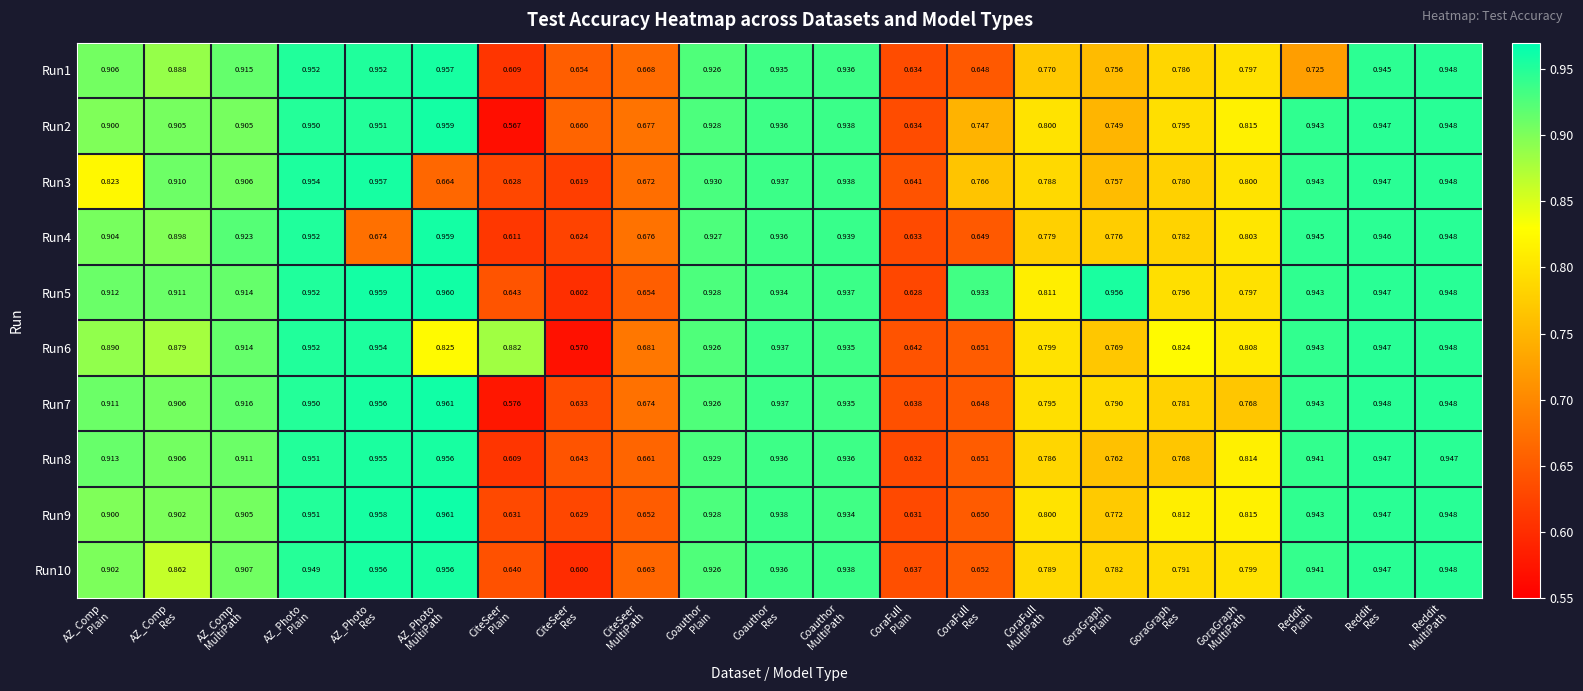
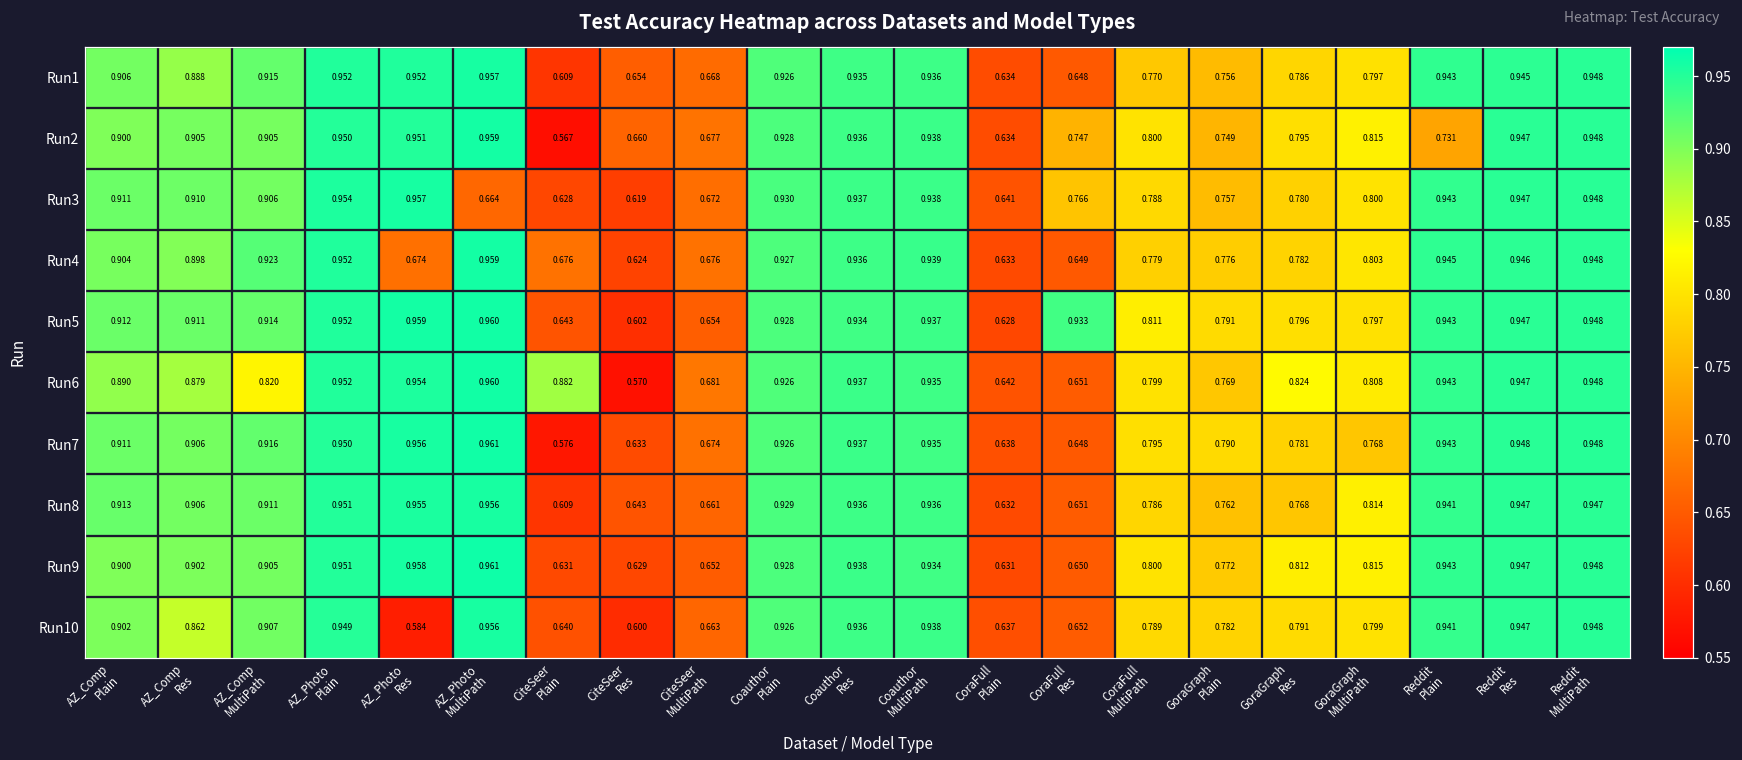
  {
    "Run1": {
      "AZ_Comp Plain": 0.906,
      "AZ_Comp Res": 0.888,
      "AZ_Comp MultiPath": 0.915,
      "AZ_Photo Plain": 0.952,
      "AZ_Photo Res": 0.952,
      "AZ_Photo MultiPath": 0.957,
      "CiteSeer Plain": 0.609,
      "CiteSeer Res": 0.654,
      "CiteSeer MultiPath": 0.668,
      "Coauthor Plain": 0.926,
      "Coauthor Res": 0.935,
      "Coauthor MultiPath": 0.936,
      "CoraFull Plain": 0.634,
      "CoraFull Res": 0.648,
      "CoraFull MultiPath": 0.770,
      "GoraGraph Plain": 0.756,
      "GoraGraph Res": 0.786,
      "GoraGraph MultiPath": 0.797,
-     "Reddit Plain": 0.725,
+     "Reddit Plain": 0.943,
      "Reddit Res": 0.945,
      "Reddit MultiPath": 0.948
    },
    "Run2": {
      "AZ_Comp Plain": 0.900,
      "AZ_Comp Res": 0.905,
      "AZ_Comp MultiPath": 0.905,
      "AZ_Photo Plain": 0.950,
      "AZ_Photo Res": 0.951,
      "AZ_Photo MultiPath": 0.959,
      "CiteSeer Plain": 0.567,
      "CiteSeer Res": 0.660,
      "CiteSeer MultiPath": 0.677,
      "Coauthor Plain": 0.928,
      "Coauthor Res": 0.936,
      "Coauthor MultiPath": 0.938,
      "CoraFull Plain": 0.634,
      "CoraFull Res": 0.747,
      "CoraFull MultiPath": 0.800,
      "GoraGraph Plain": 0.749,
      "GoraGraph Res": 0.795,
      "GoraGraph MultiPath": 0.815,
-     "Reddit Plain": 0.943,
+     "Reddit Plain": 0.731,
      "Reddit Res": 0.947,
      "Reddit MultiPath": 0.948
    },
    "Run3": {
-     "AZ_Comp Plain": 0.823,
+     "AZ_Comp Plain": 0.911,
      "AZ_Comp Res": 0.910,
      "AZ_Comp MultiPath": 0.906,
      "AZ_Photo Plain": 0.954,
      "AZ_Photo Res": 0.957,
      "AZ_Photo MultiPath": 0.664,
      "CiteSeer Plain": 0.628,
      "CiteSeer Res": 0.619,
      "CiteSeer MultiPath": 0.672,
      "Coauthor Plain": 0.930,
      "Coauthor Res": 0.937,
      "Coauthor MultiPath": 0.938,
      "CoraFull Plain": 0.641,
      "CoraFull Res": 0.766,
      "CoraFull MultiPath": 0.788,
      "GoraGraph Plain": 0.757,
      "GoraGraph Res": 0.780,
      "GoraGraph MultiPath": 0.800,
      "Reddit Plain": 0.943,
      "Reddit Res": 0.947,
      "Reddit MultiPath": 0.948
    },
    "Run4": {
      "AZ_Comp Plain": 0.904,
      "AZ_Comp Res": 0.898,
      "AZ_Comp MultiPath": 0.923,
      "AZ_Photo Plain": 0.952,
      "AZ_Photo Res": 0.674,
      "AZ_Photo MultiPath": 0.959,
-     "CiteSeer Plain": 0.611,
+     "CiteSeer Plain": 0.676,
      "CiteSeer Res": 0.624,
      "CiteSeer MultiPath": 0.676,
      "Coauthor Plain": 0.927,
      "Coauthor Res": 0.936,
      "Coauthor MultiPath": 0.939,
      "CoraFull Plain": 0.633,
      "CoraFull Res": 0.649,
      "CoraFull MultiPath": 0.779,
      "GoraGraph Plain": 0.776,
      "GoraGraph Res": 0.782,
      "GoraGraph MultiPath": 0.803,
      "Reddit Plain": 0.945,
      "Reddit Res": 0.946,
      "Reddit MultiPath": 0.948
    },
    "Run5": {
      "AZ_Comp Plain": 0.912,
      "AZ_Comp Res": 0.911,
      "AZ_Comp MultiPath": 0.914,
      "AZ_Photo Plain": 0.952,
      "AZ_Photo Res": 0.959,
      "AZ_Photo MultiPath": 0.960,
      "CiteSeer Plain": 0.643,
      "CiteSeer Res": 0.602,
      "CiteSeer MultiPath": 0.654,
      "Coauthor Plain": 0.928,
      "Coauthor Res": 0.934,
      "Coauthor MultiPath": 0.937,
      "CoraFull Plain": 0.628,
      "CoraFull Res": 0.933,
      "CoraFull MultiPath": 0.811,
-     "GoraGraph Plain": 0.956,
+     "GoraGraph Plain": 0.791,
      "GoraGraph Res": 0.796,
      "GoraGraph MultiPath": 0.797,
      "Reddit Plain": 0.943,
      "Reddit Res": 0.947,
      "Reddit MultiPath": 0.948
    },
    "Run6": {
      "AZ_Comp Plain": 0.890,
      "AZ_Comp Res": 0.879,
-     "AZ_Comp MultiPath": 0.914,
+     "AZ_Comp MultiPath": 0.820,
      "AZ_Photo Plain": 0.952,
      "AZ_Photo Res": 0.954,
-     "AZ_Photo MultiPath": 0.825,
+     "AZ_Photo MultiPath": 0.960,
      "CiteSeer Plain": 0.882,
      "CiteSeer Res": 0.570,
      "CiteSeer MultiPath": 0.681,
      "Coauthor Plain": 0.926,
      "Coauthor Res": 0.937,
      "Coauthor MultiPath": 0.935,
      "CoraFull Plain": 0.642,
      "CoraFull Res": 0.651,
      "CoraFull MultiPath": 0.799,
      "GoraGraph Plain": 0.769,
      "GoraGraph Res": 0.824,
      "GoraGraph MultiPath": 0.808,
      "Reddit Plain": 0.943,
      "Reddit Res": 0.947,
      "Reddit MultiPath": 0.948
    },
    "Run10": {
      "AZ_Comp Plain": 0.902,
      "AZ_Comp Res": 0.862,
      "AZ_Comp MultiPath": 0.907,
      "AZ_Photo Plain": 0.949,
-     "AZ_Photo Res": 0.956,
+     "AZ_Photo Res": 0.584,
      "AZ_Photo MultiPath": 0.956,
      "CiteSeer Plain": 0.640,
      "CiteSeer Res": 0.600,
      "CiteSeer MultiPath": 0.663,
      "Coauthor Plain": 0.926,
      "Coauthor Res": 0.936,
      "Coauthor MultiPath": 0.938,
      "CoraFull Plain": 0.637,
      "CoraFull Res": 0.652,
      "CoraFull MultiPath": 0.789,
      "GoraGraph Plain": 0.782,
      "GoraGraph Res": 0.791,
      "GoraGraph MultiPath": 0.799,
      "Reddit Plain": 0.941,
      "Reddit Res": 0.947,
      "Reddit MultiPath": 0.948
    }
  }
